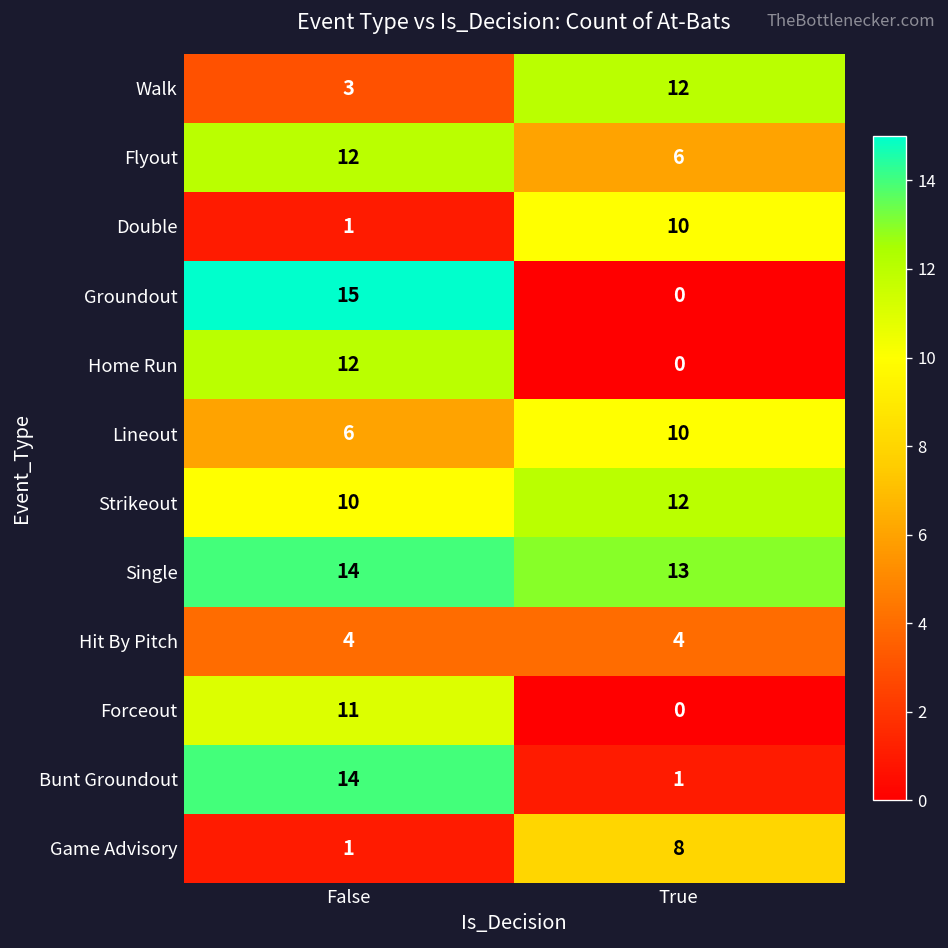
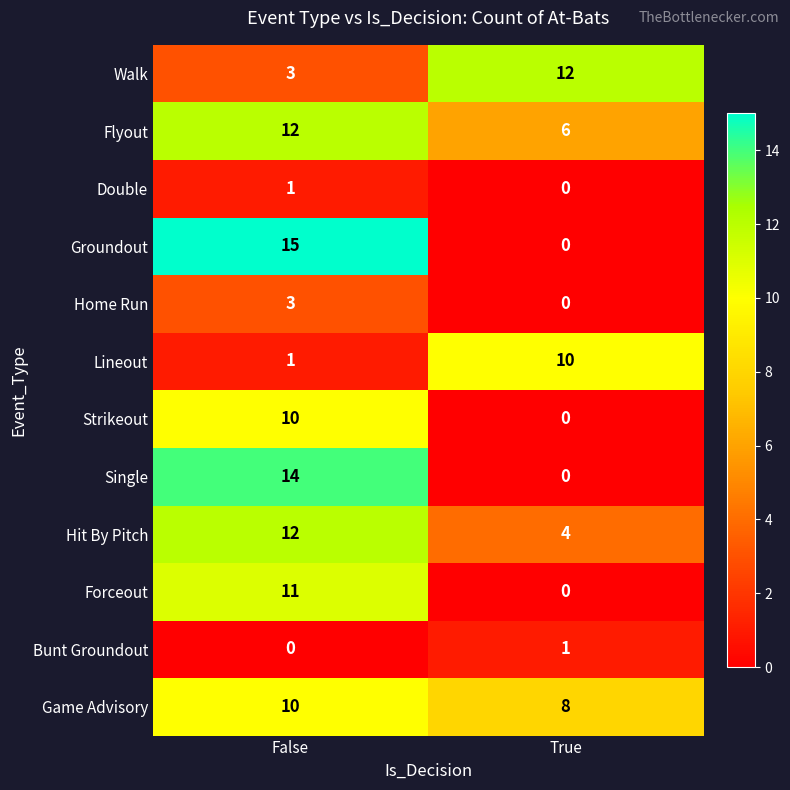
  {
    "Walk": {
      "False": 3,
      "True": 12
    },
    "Flyout": {
      "False": 12,
      "True": 6
    },
    "Double": {
      "False": 1,
-     "True": 10
+     "True": 0
    },
    "Groundout": {
      "False": 15,
      "True": 0
    },
    "Home Run": {
-     "False": 12,
+     "False": 3,
      "True": 0
    },
    "Lineout": {
-     "False": 6,
+     "False": 1,
      "True": 10
    },
    "Strikeout": {
      "False": 10,
-     "True": 12
+     "True": 0
    },
    "Single": {
      "False": 14,
-     "True": 13
+     "True": 0
    },
    "Hit By Pitch": {
-     "False": 4,
+     "False": 12,
      "True": 4
    },
    "Forceout": {
      "False": 11,
      "True": 0
    },
    "Bunt Groundout": {
-     "False": 14,
+     "False": 0,
      "True": 1
    },
    "Game Advisory": {
-     "False": 1,
+     "False": 10,
      "True": 8
    }
  }
